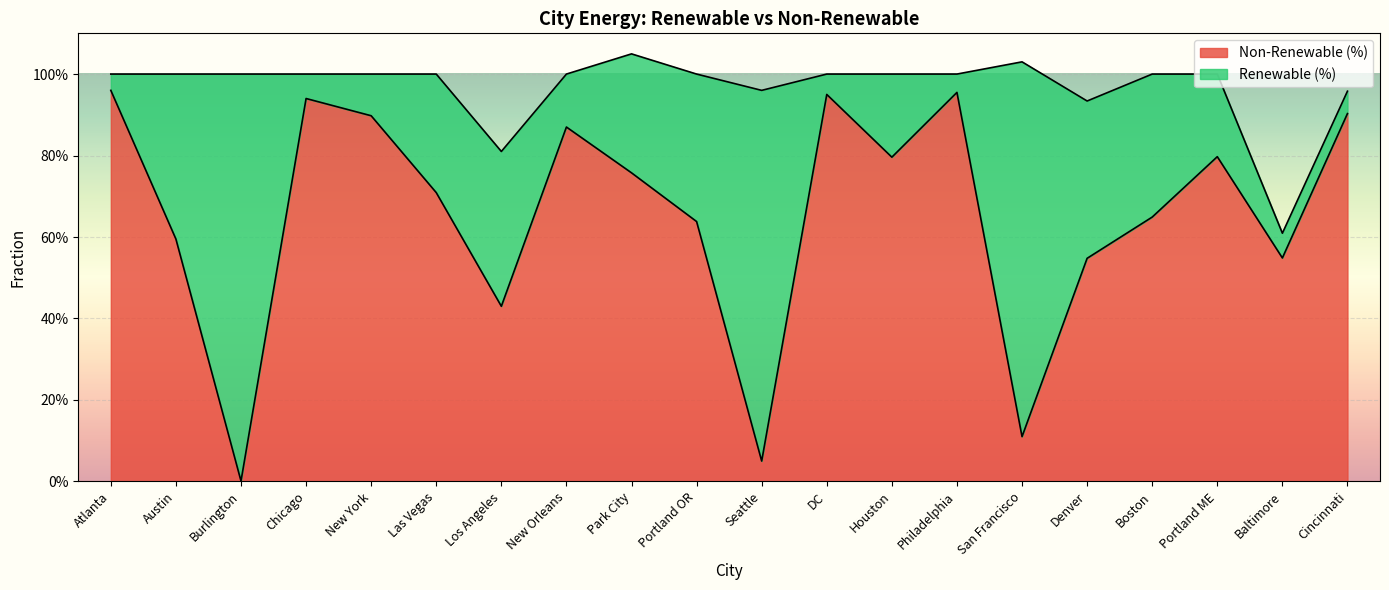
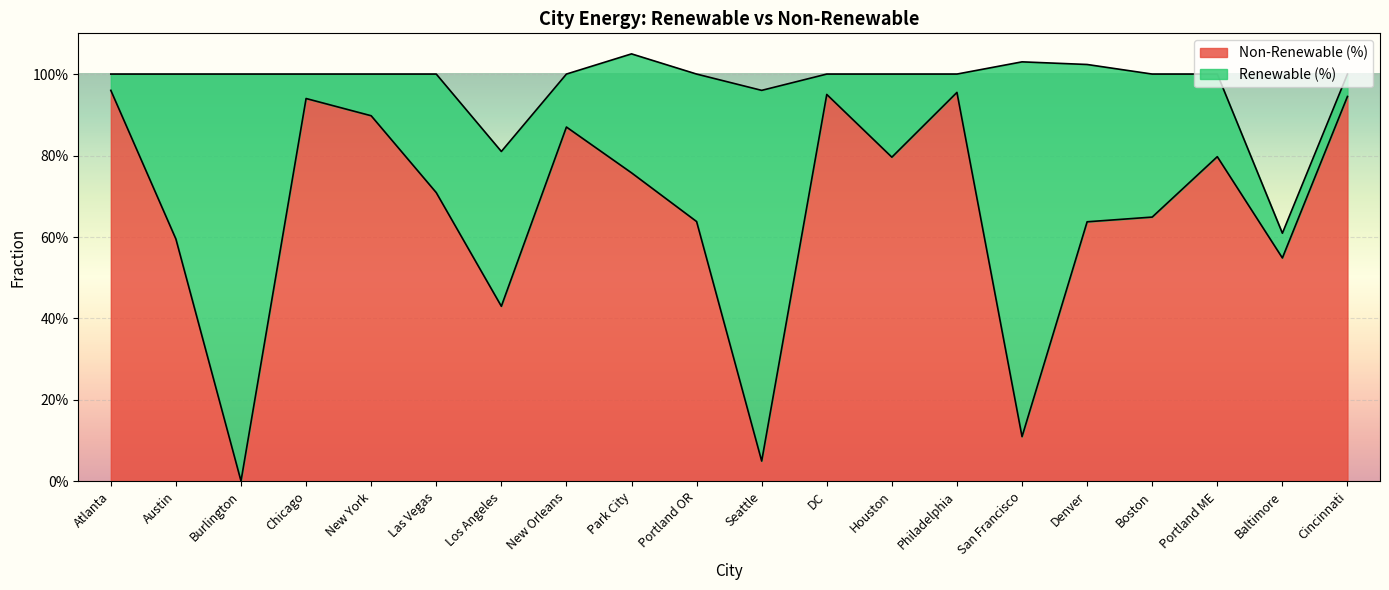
  {
    "Non-Renewable (%)": {
      "Atlanta": "96%",
      "Austin": "60%",
      "Burlington": "0%",
      "Chicago": "94%",
      "New York": "90%",
      "Las Vegas": "71%",
      "Los Angeles": "43%",
      "New Orleans": "87%",
      "Park City": "76%",
      "Portland OR": "64%",
      "Seattle": "5%",
      "DC": "95%",
      "Houston": "80%",
      "Philadelphia": "95%",
      "San Francisco": "11%",
-     "Denver": "55%",
+     "Denver": "64%",
      "Boston": "65%",
      "Portland ME": "80%",
      "Baltimore": "55%",
-     "Cincinnati": "90%"
+     "Cincinnati": "95%"
    },
    "Renewable (%)": {
      "Atlanta": "4%",
      "Austin": "41%",
      "Burlington": "100%",
      "Chicago": "6%",
      "New York": "10%",
      "Las Vegas": "29%",
      "Los Angeles": "38%",
      "New Orleans": "13%",
      "Park City": "29%",
      "Portland OR": "36%",
      "Seattle": "91%",
      "DC": "5%",
      "Houston": "20%",
      "Philadelphia": "5%",
      "San Francisco": "92%",
      "Denver": "39%",
      "Boston": "35%",
      "Baltimore": "6%"
    }
  }
